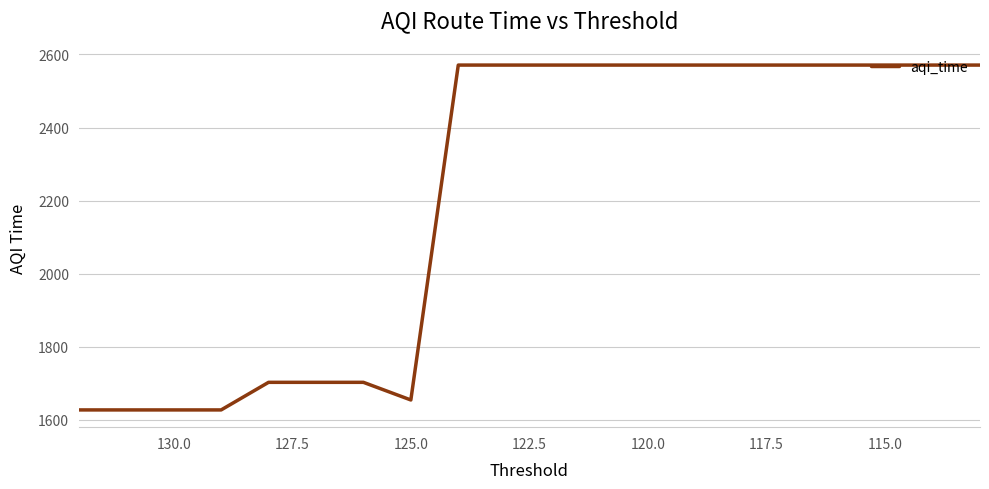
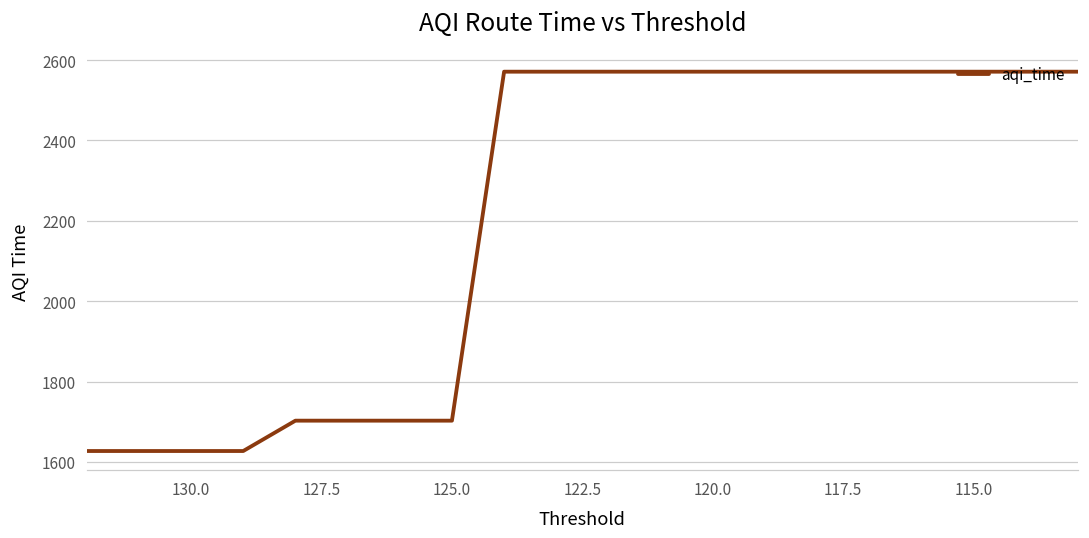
  {
    "130.0": 1630,
-   "125.0": 1650,
+   "125.0": 1700,
    "120.0": 2570,
    "115.0": 2570
  }
